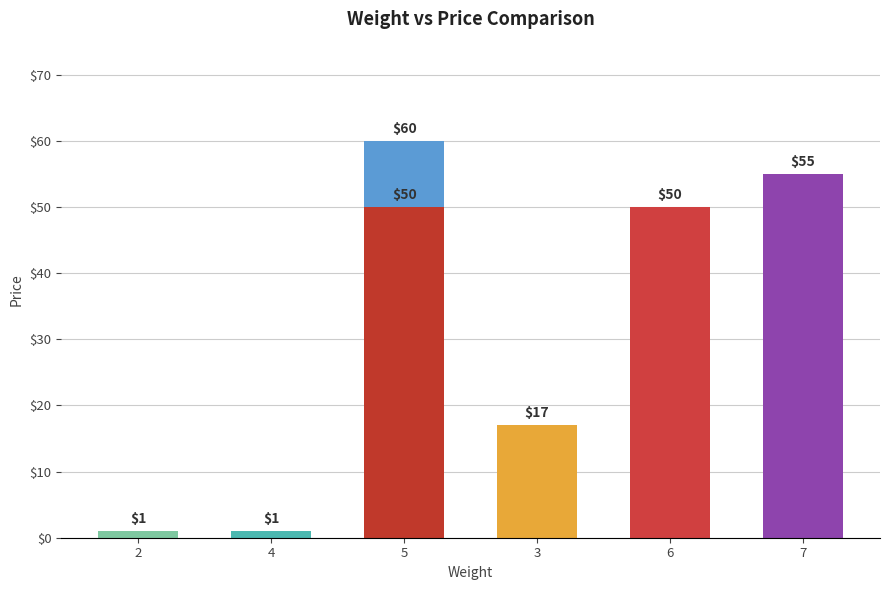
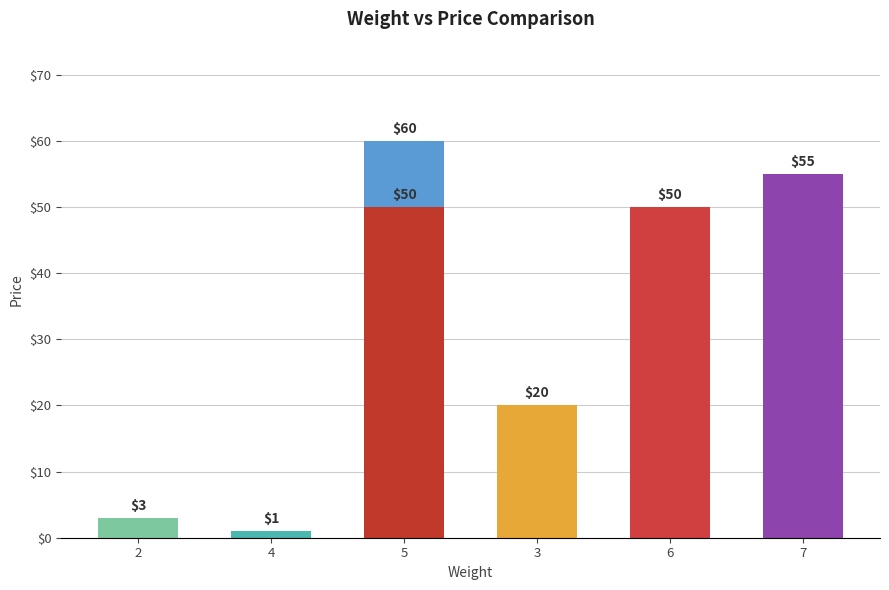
  {
-   "2": "$1",
+   "2": "$3",
    "4": "$1",
-   "3": "$17",
+   "3": "$20",
    "6": "$50",
    "7": "$55"
  }
